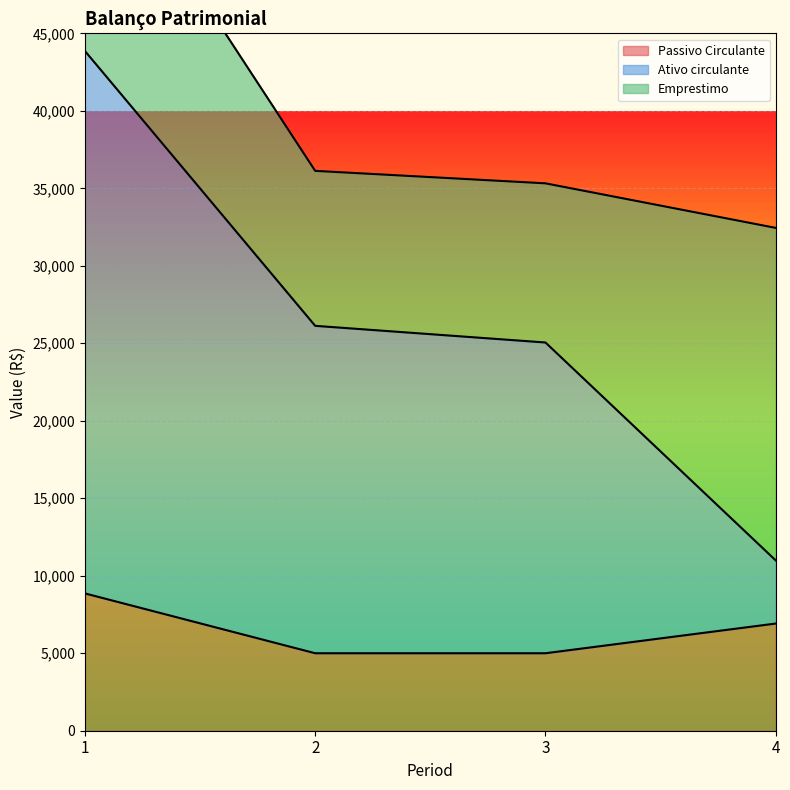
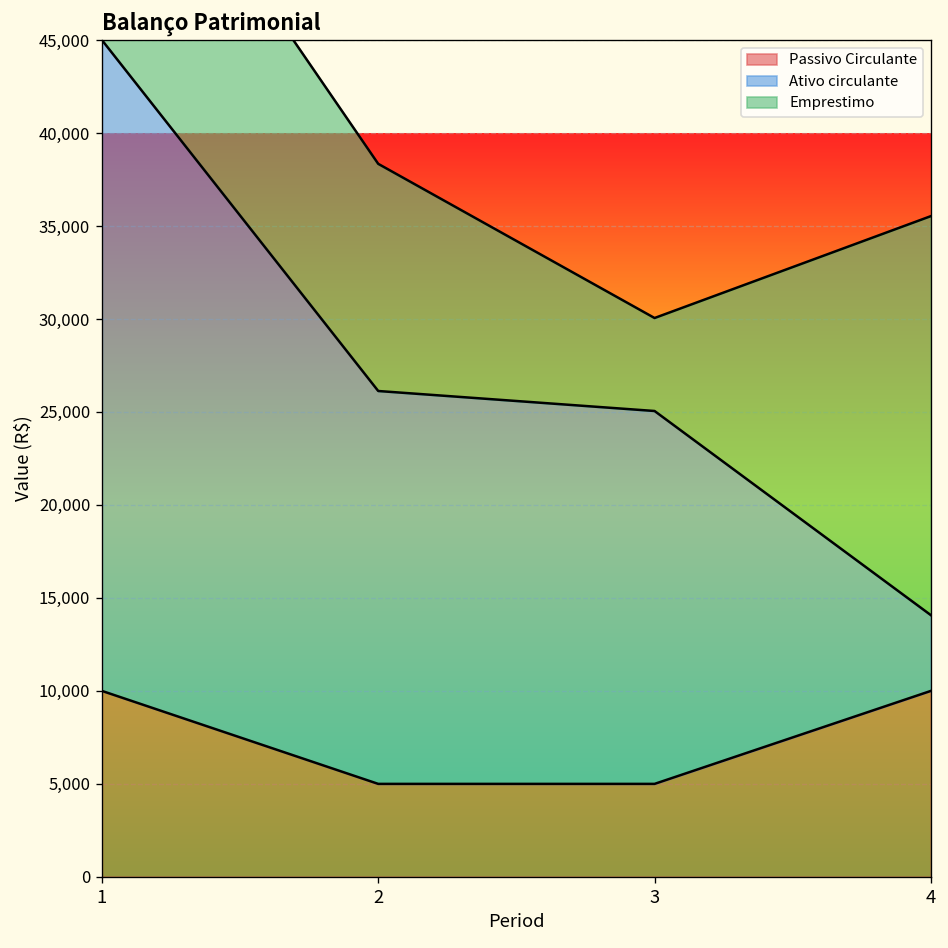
  {
    "Passivo Circulante": {
-     "1": "8,900",
+     "1": "10,000",
      "2": "5,000",
      "3": "5,000",
-     "4": "6,900"
+     "4": "10,000"
    },
    "Ativo circulante": {
      "1": "35,000",
      "2": "21,100",
      "3": "20,100",
      "4": "4,100"
    },
    "Emprestimo": {
-     "2": "10,000",
-     "3": "10,300",
+     "2": "12,200",
+     "3": "5,000",
      "4": "21,500"
    }
  }
